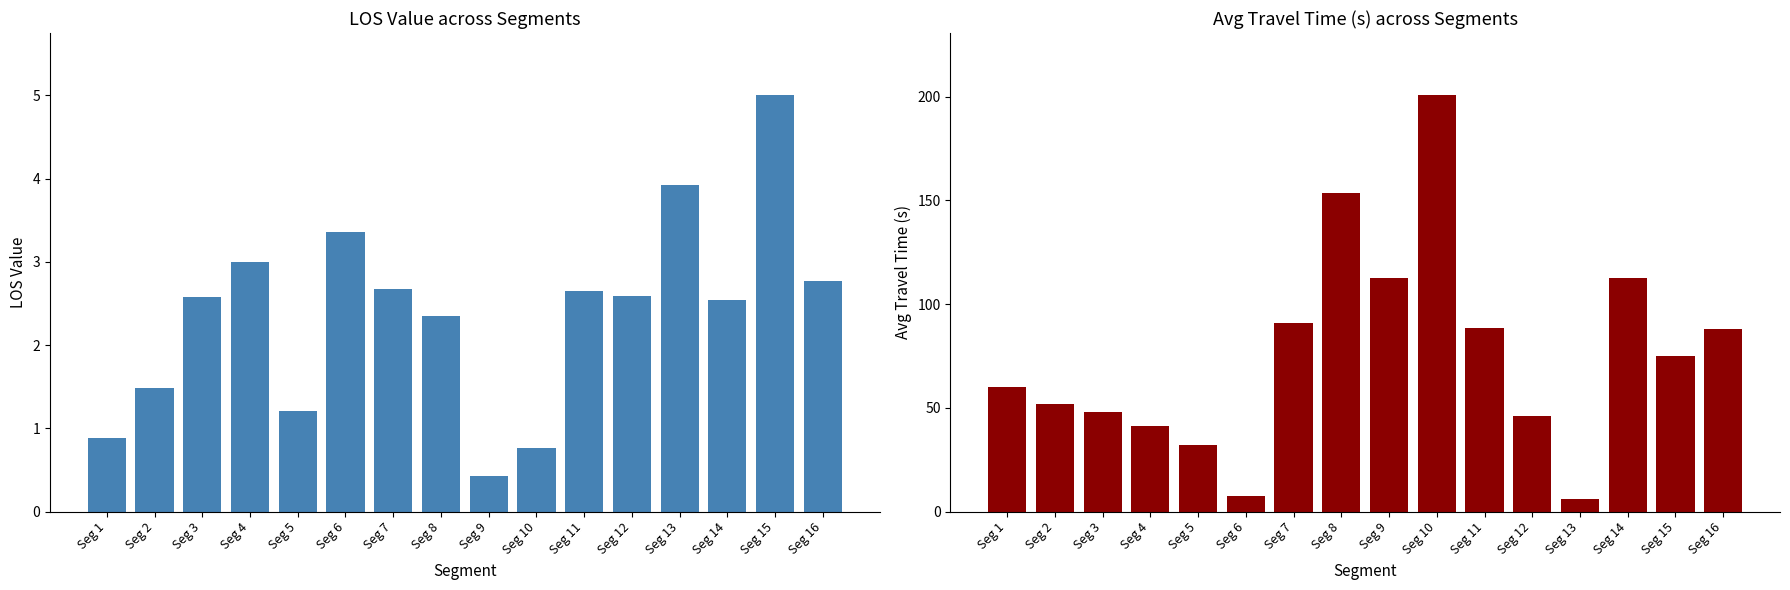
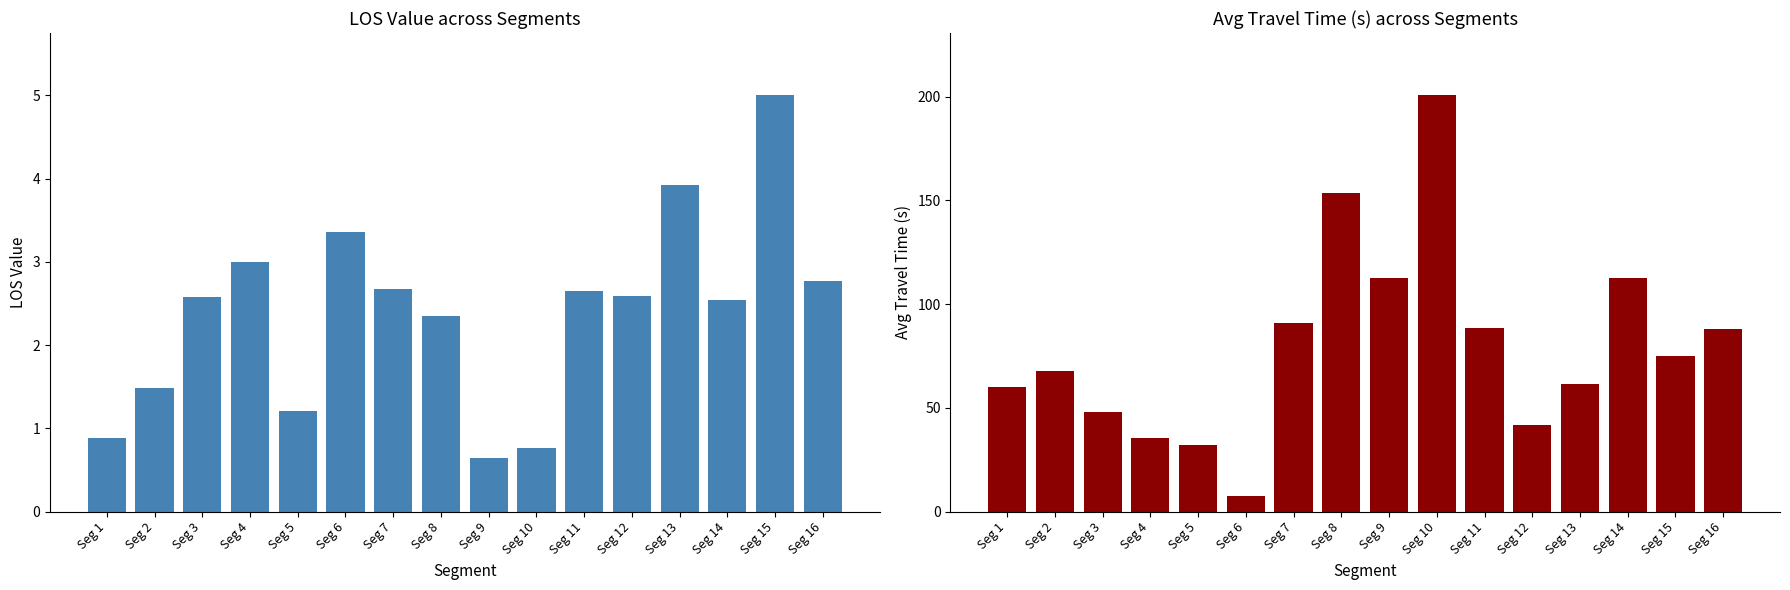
  {
    "LOS Value across Segments": {
      "Seg 1": 0.9,
      "Seg 2": 1.5,
      "Seg 3": 2.6,
      "Seg 4": 3.0,
      "Seg 5": 1.2,
      "Seg 6": 3.4,
      "Seg 7": 2.7,
      "Seg 8": 2.4,
-     "Seg 9": 0.4,
+     "Seg 9": 0.6,
      "Seg 10": 0.8,
      "Seg 11": 2.7,
      "Seg 12": 2.6,
      "Seg 13": 3.9,
      "Seg 14": 2.5,
      "Seg 15": 5.0,
      "Seg 16": 2.8
    },
    "Avg Travel Time (s) across Segments": {
      "Seg 1": 60,
-     "Seg 2": 52,
+     "Seg 2": 68,
      "Seg 3": 48,
-     "Seg 4": 41,
+     "Seg 4": 35,
      "Seg 5": 32,
      "Seg 6": 8,
      "Seg 7": 91,
      "Seg 8": 154,
      "Seg 9": 112,
      "Seg 10": 201,
      "Seg 11": 88,
-     "Seg 12": 46,
-     "Seg 13": 6,
+     "Seg 12": 42,
+     "Seg 13": 61,
      "Seg 14": 112,
      "Seg 15": 75,
      "Seg 16": 88
    }
  }
